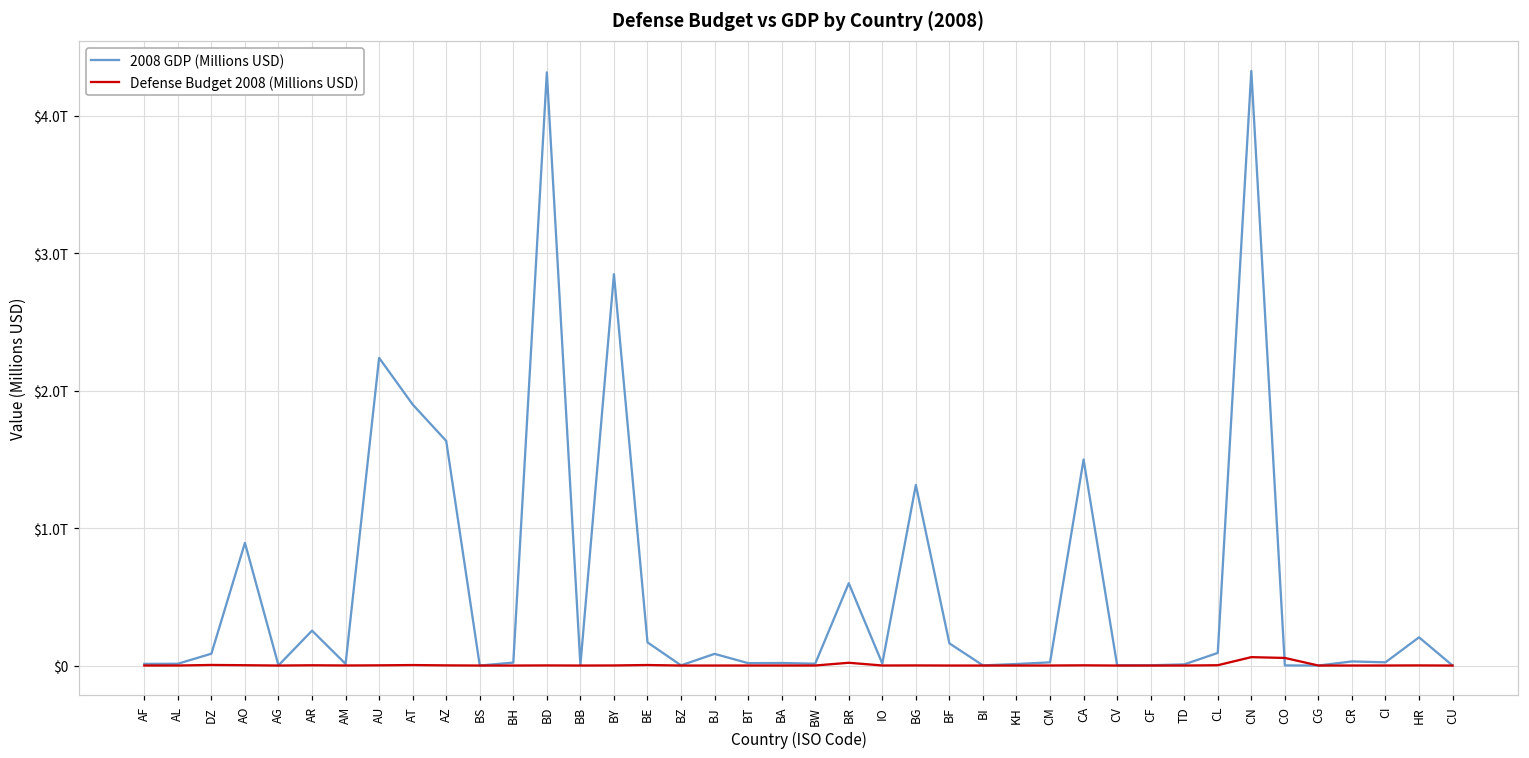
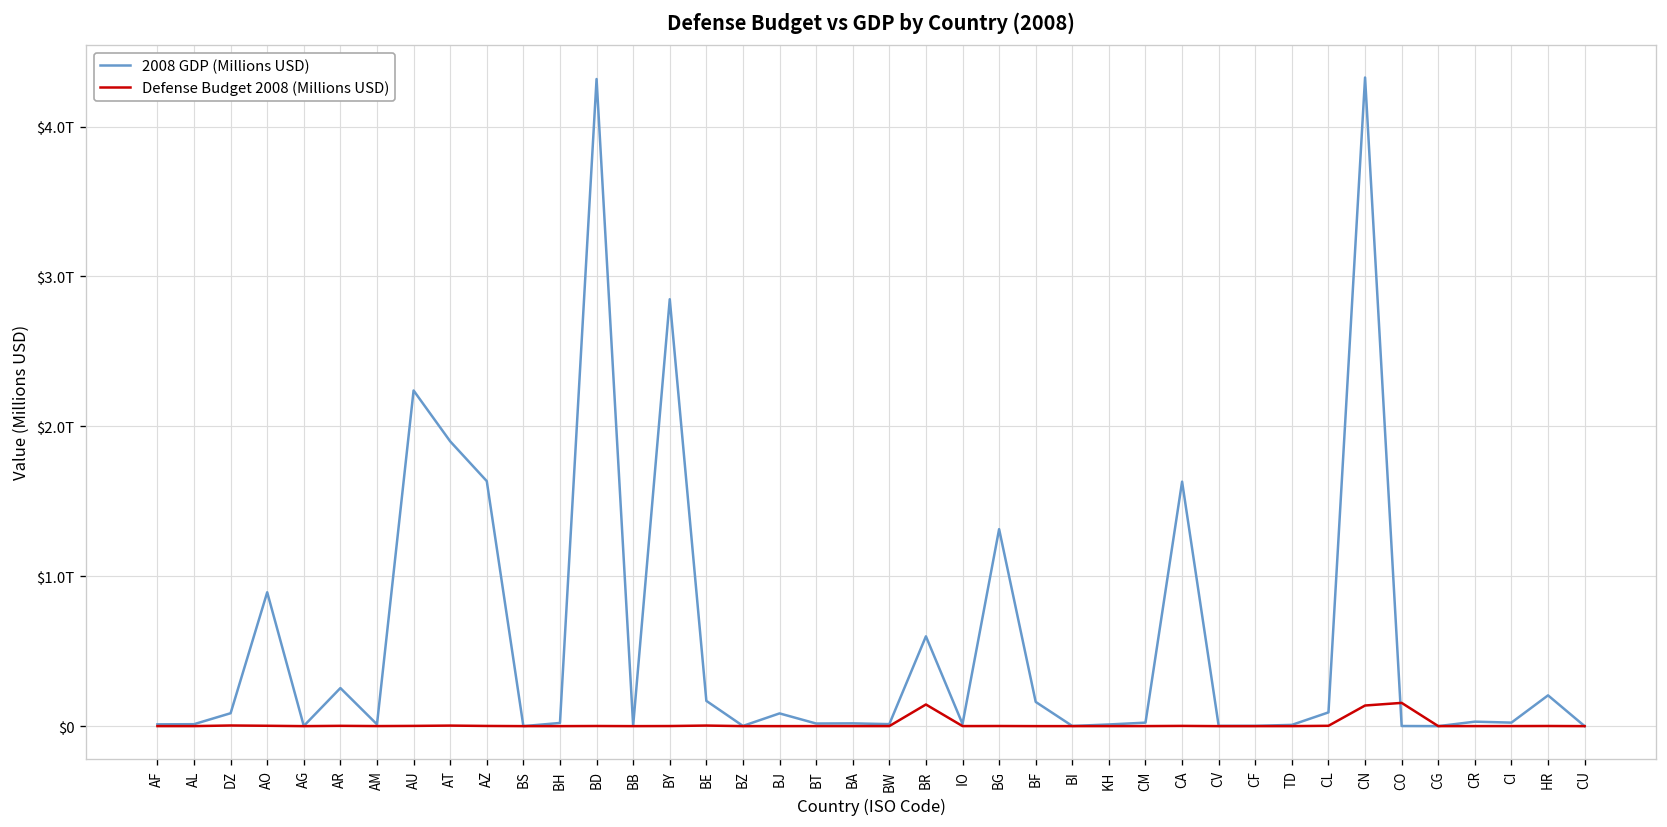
  {
    "2008 GDP (Millions USD)": {
      "DZ": "$0.09T",
      "AO": "$0.89T",
      "AR": "$0.25T",
      "AU": "$2.24T",
      "AT": "$1.90T",
      "AZ": "$1.63T",
      "BH": "$0.02T",
      "BD": "$4.32T",
      "BY": "$2.85T",
      "BE": "$0.17T",
      "BJ": "$0.08T",
      "BR": "$0.60T",
      "BG": "$1.31T",
      "BF": "$0.16T",
      "CM": "$0.02T",
-     "CA": "$1.50T",
+     "CA": "$1.63T",
      "CL": "$0.09T",
      "CN": "$4.33T",
      "CO": "$0.00T",
      "CR": "$0.03T",
      "CI": "$0.02T",
      "HR": "$0.21T"
    },
    "Defense Budget 2008 (Millions USD)": {
      "DZ": "$0.00T",
      "AO": "$0.00T",
      "AR": "$0.00T",
      "AU": "$0.00T",
      "AT": "$0.00T",
      "AZ": "$0.00T",
      "BH": "$0.00T",
      "BD": "$0.00T",
      "BY": "$0.00T",
      "BE": "$0.00T",
      "BJ": "$0.00T",
-     "BR": "$0.02T",
+     "BR": "$0.14T",
      "BG": "$0.00T",
      "BF": "$0.00T",
      "CM": "$0.00T",
      "CA": "$0.00T",
      "CL": "$0.00T",
-     "CN": "$0.06T",
-     "CO": "$0.06T",
+     "CN": "$0.14T",
+     "CO": "$0.16T",
      "CR": "$0.00T",
      "CI": "$0.00T",
      "HR": "$0.00T"
    }
  }
